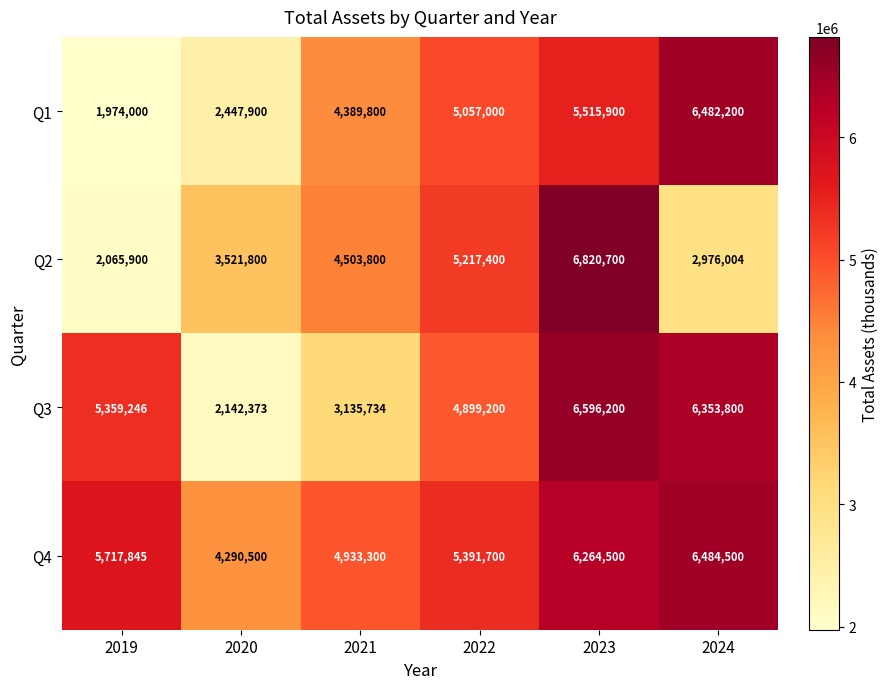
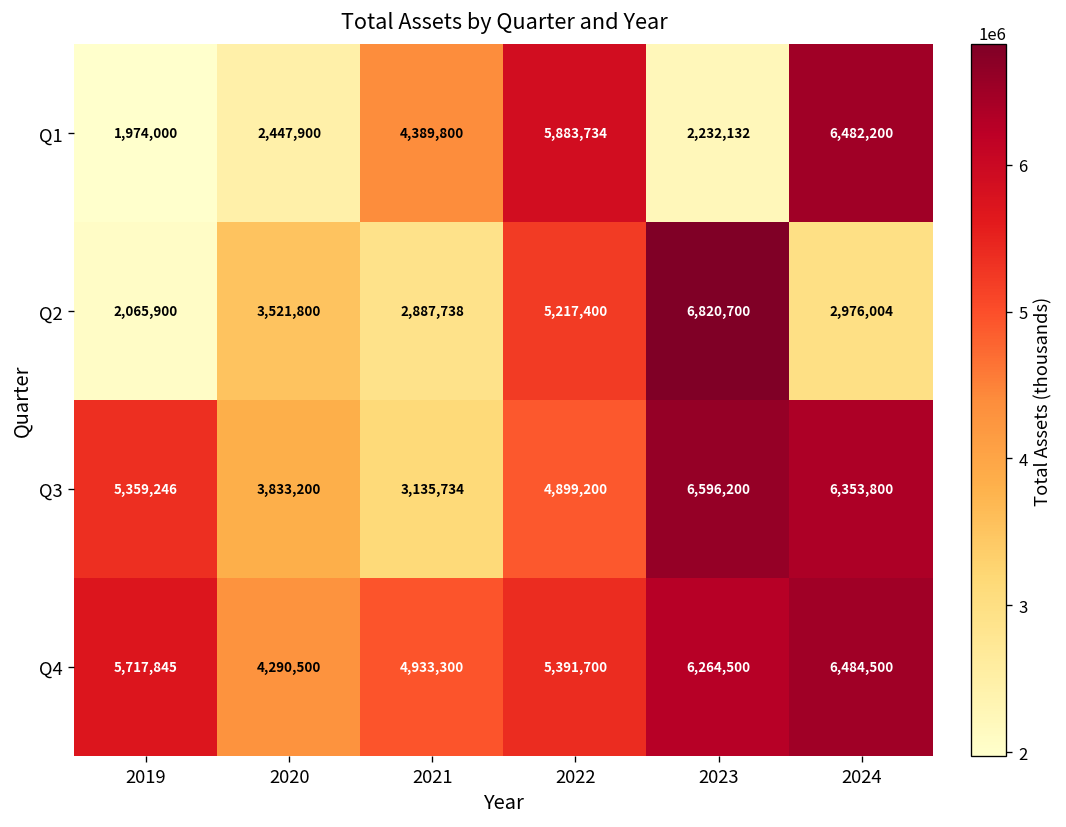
  {
    "Q1": {
      "2019": "1,974,000",
      "2020": "2,447,900",
      "2021": "4,389,800",
-     "2022": "5,057,000",
-     "2023": "5,515,900",
+     "2022": "5,883,734",
+     "2023": "2,232,132",
      "2024": "6,482,200"
    },
    "Q2": {
      "2019": "2,065,900",
      "2020": "3,521,800",
-     "2021": "4,503,800",
+     "2021": "2,887,738",
      "2022": "5,217,400",
      "2023": "6,820,700",
      "2024": "2,976,004"
    },
    "Q3": {
      "2019": "5,359,246",
-     "2020": "2,142,373",
+     "2020": "3,833,200",
      "2021": "3,135,734",
      "2022": "4,899,200",
      "2023": "6,596,200",
      "2024": "6,353,800"
    },
    "Q4": {
      "2019": "5,717,845",
      "2020": "4,290,500",
      "2021": "4,933,300",
      "2022": "5,391,700",
      "2023": "6,264,500",
      "2024": "6,484,500"
    }
  }
